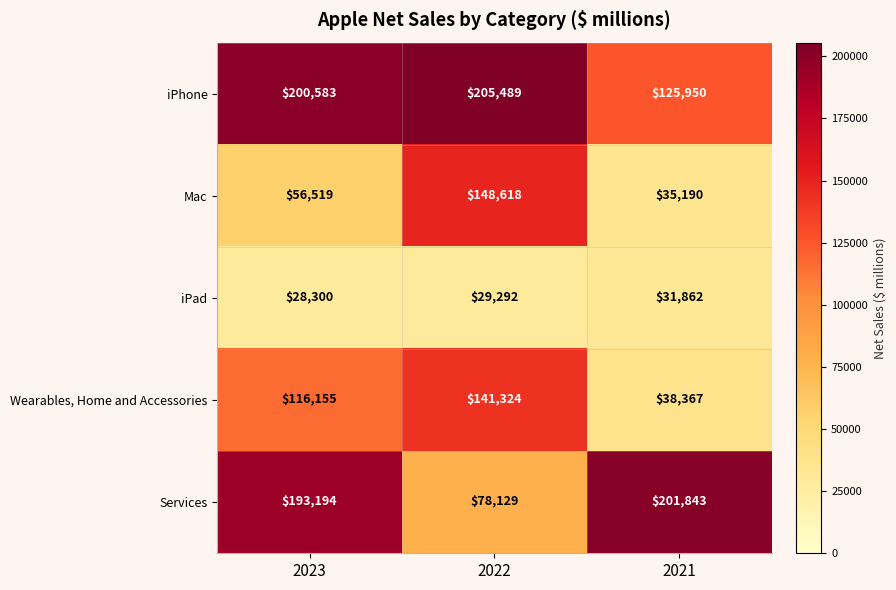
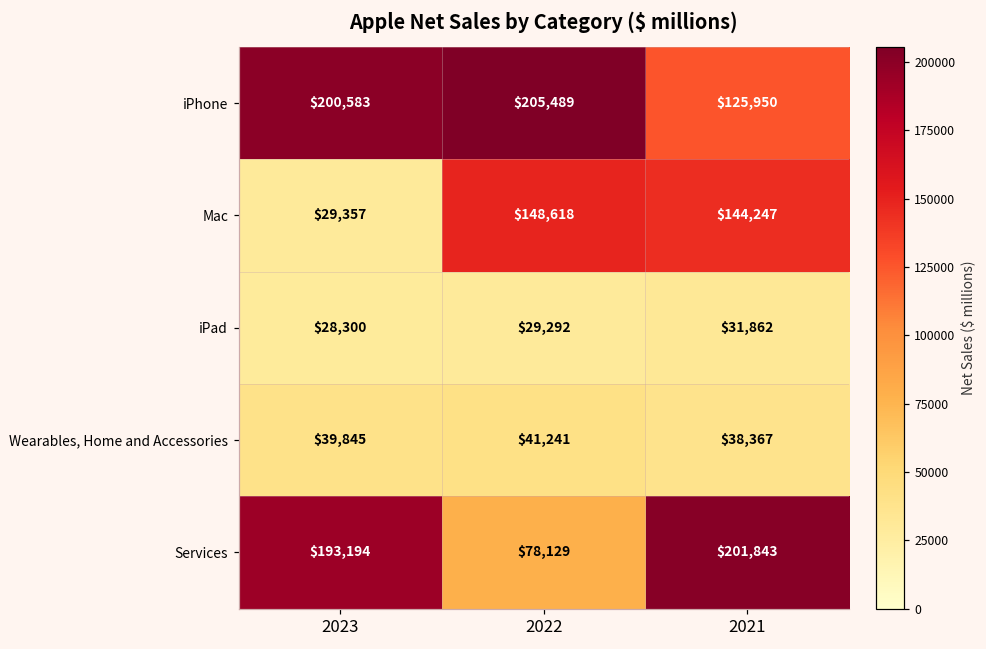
  {
    "iPhone": {
      "2023": "$200,583",
      "2022": "$205,489",
      "2021": "$125,950"
    },
    "Mac": {
-     "2023": "$56,519",
+     "2023": "$29,357",
      "2022": "$148,618",
-     "2021": "$35,190"
+     "2021": "$144,247"
    },
    "iPad": {
      "2023": "$28,300",
      "2022": "$29,292",
      "2021": "$31,862"
    },
    "Wearables, Home and Accessories": {
-     "2023": "$116,155",
-     "2022": "$141,324",
+     "2023": "$39,845",
+     "2022": "$41,241",
      "2021": "$38,367"
    },
    "Services": {
      "2023": "$193,194",
      "2022": "$78,129",
      "2021": "$201,843"
    }
  }
